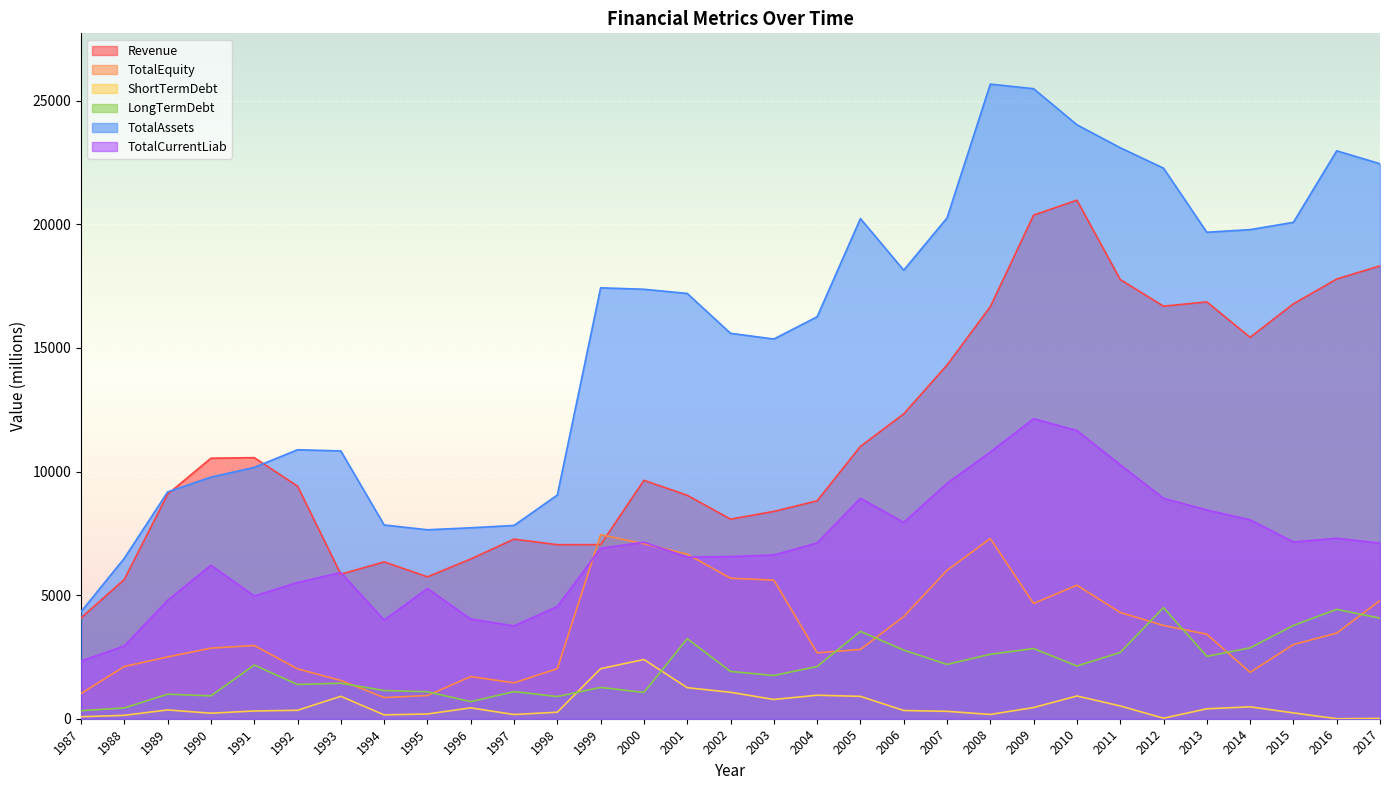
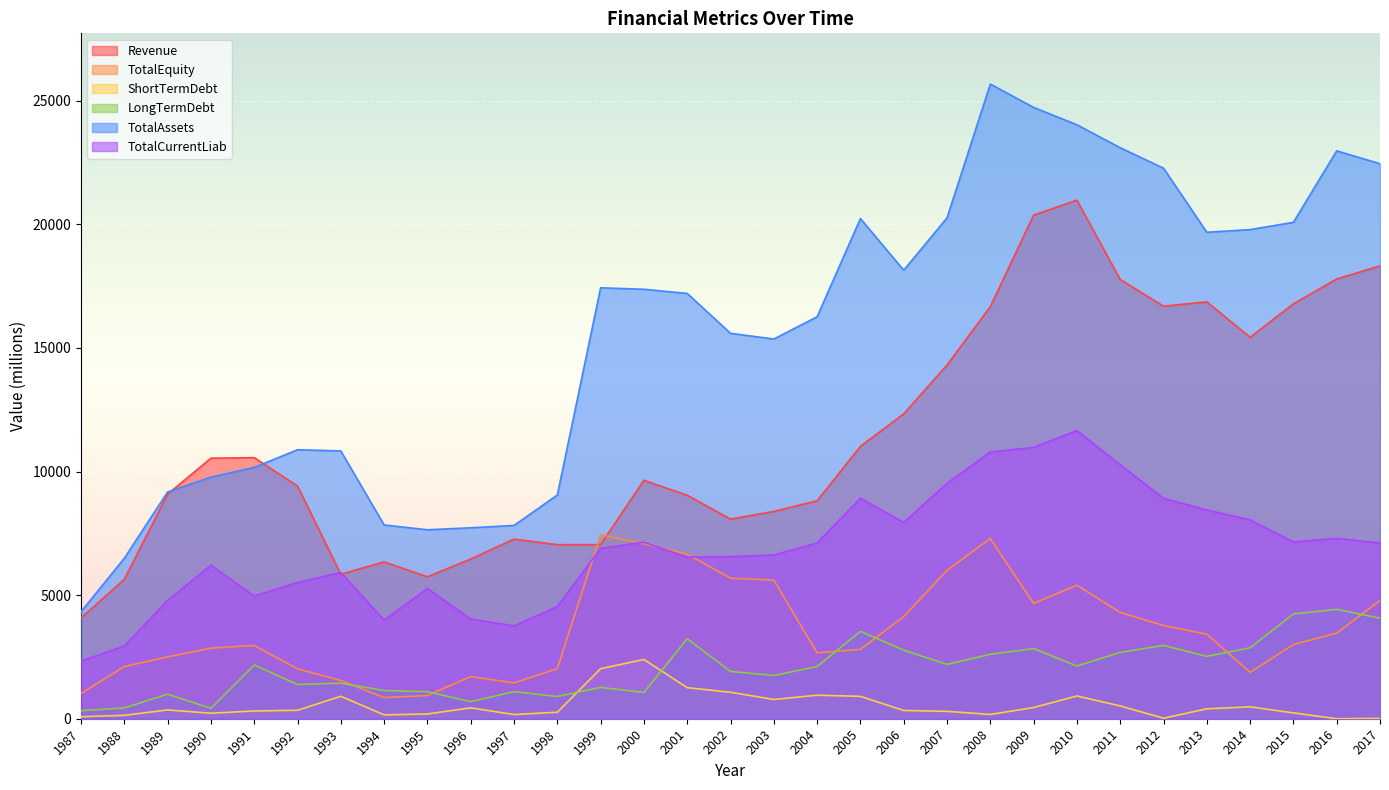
  {
    "LongTermDebt": {
      "1987": 300,
      "1988": 400,
      "1989": 1000,
-     "1990": 900,
+     "1990": 400,
      "1991": 2200,
      "1992": 1400,
      "1993": 1400,
      "1994": 1100,
      "1995": 1100,
      "1996": 700,
      "1997": 1100,
      "1998": 900,
      "1999": 1300,
      "2000": 1100,
      "2001": 3200,
      "2002": 1900,
      "2003": 1700,
      "2004": 2100,
      "2005": 3500,
      "2006": 2800,
      "2007": 2200,
      "2008": 2600,
      "2009": 2800,
      "2010": 2100,
      "2011": 2700,
-     "2012": 4500,
+     "2012": 3000,
      "2013": 2500,
      "2014": 2900,
-     "2015": 3800,
+     "2015": 4200,
      "2016": 4400,
      "2017": 4100
    },
    "TotalAssets": {
      "1987": 4300,
      "1988": 6500,
      "1990": 9800,
      "1991": 10200,
      "1992": 10900,
      "1993": 10800,
      "1994": 7800,
      "1995": 7600,
      "1996": 7700,
      "1997": 7800,
      "1998": 9100,
      "1999": 17400,
      "2000": 17400,
      "2001": 17200,
      "2002": 15600,
      "2003": 15400,
      "2004": 16300,
      "2005": 20200,
      "2006": 18100,
      "2007": 20300,
      "2008": 25700,
-     "2009": 25500,
+     "2009": 24700,
      "2010": 24000,
      "2011": 23100,
      "2012": 22300,
      "2013": 19700,
      "2014": 19800,
      "2015": 20100,
      "2016": 23000,
      "2017": 22500
    },
    "TotalCurrentLiab": {
      "1987": 2300,
      "1988": 2900,
      "1989": 4800,
      "1990": 6200,
      "1991": 5000,
      "1992": 5500,
      "1994": 4000,
      "1995": 5300,
      "1996": 4000,
      "1997": 3800,
      "1998": 4500,
      "1999": 6900,
      "2001": 6500,
      "2002": 6600,
      "2003": 6600,
      "2004": 7100,
      "2005": 8900,
      "2006": 7900,
      "2007": 9500,
      "2008": 10800,
-     "2009": 12100,
+     "2009": 11000,
      "2010": 11700,
      "2011": 10300,
      "2012": 8900,
      "2013": 8400,
      "2014": 8000,
      "2015": 7200,
      "2016": 7300,
      "2017": 7100
    }
  }
